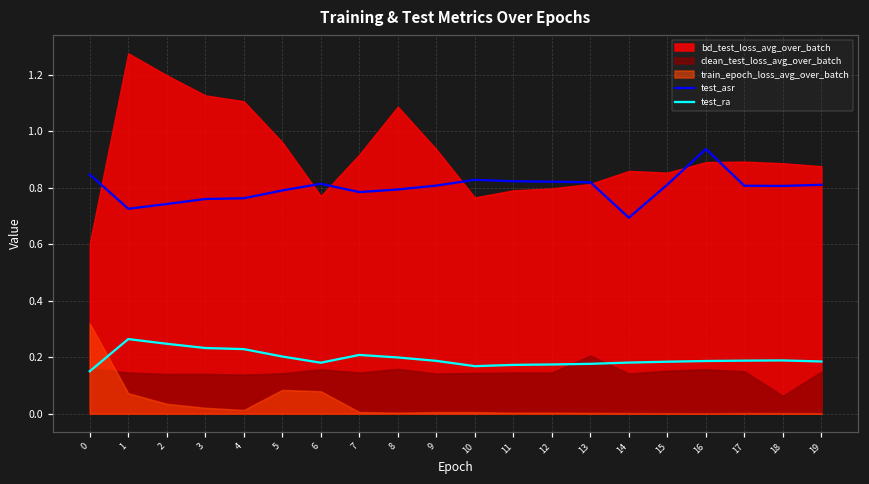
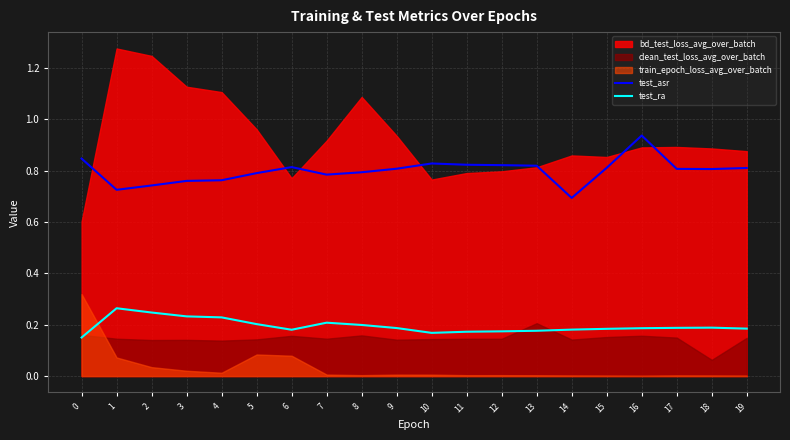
  {
    "test_asr": {
      "0": 0.85,
      "1": 0.73,
      "2": 0.74,
      "3": 0.76,
      "4": 0.76,
      "5": 0.79,
      "6": 0.81,
      "7": 0.78,
      "8": 0.79,
      "9": 0.81,
      "10": 0.83,
      "11": 0.82,
      "12": 0.82,
      "14": 0.69,
      "15": 0.81,
      "16": 0.94,
      "17": 0.81,
      "18": 0.81,
      "19": 0.81
    },
    "bd_test_loss_avg_over_batch": {
      "0": 0.60,
      "1": 1.28,
-     "2": 1.20,
+     "2": 1.25,
      "3": 1.13,
      "4": 1.11,
      "5": 0.96,
      "6": 0.77,
      "7": 0.92,
      "8": 1.09,
      "9": 0.94,
      "10": 0.77,
      "11": 0.79,
      "12": 0.80,
      "14": 0.86,
      "15": 0.85,
      "16": 0.89,
      "17": 0.89,
      "18": 0.89,
      "19": 0.88
    },
    "test_ra": {
      "0": 0.15,
      "1": 0.26,
      "2": 0.25,
      "3": 0.23,
      "4": 0.23,
      "5": 0.20,
      "6": 0.18,
      "7": 0.21,
      "8": 0.20,
      "9": 0.19,
      "10": 0.17,
      "11": 0.17,
      "12": 0.17,
      "13": 0.18,
      "14": 0.18,
      "15": 0.18,
      "16": 0.19,
      "17": 0.19,
      "18": 0.19,
      "19": 0.18
    },
    "clean_test_loss_avg_over_batch": {
      "0": 0.16,
      "1": 0.15,
      "2": 0.14,
      "3": 0.14,
      "4": 0.14,
      "5": 0.14,
      "6": 0.16,
      "7": 0.15,
      "8": 0.16,
      "9": 0.14,
      "10": 0.14,
      "11": 0.15,
      "12": 0.15,
      "13": 0.21,
      "14": 0.14,
      "15": 0.15,
      "16": 0.16,
      "17": 0.15,
      "18": 0.06,
      "19": 0.15
    },
    "train_epoch_loss_avg_over_batch": {
      "0": 0.32,
      "1": 0.07,
      "2": 0.03,
      "3": 0.02,
      "4": 0.01,
      "5": 0.08,
      "6": 0.08
    }
  }
